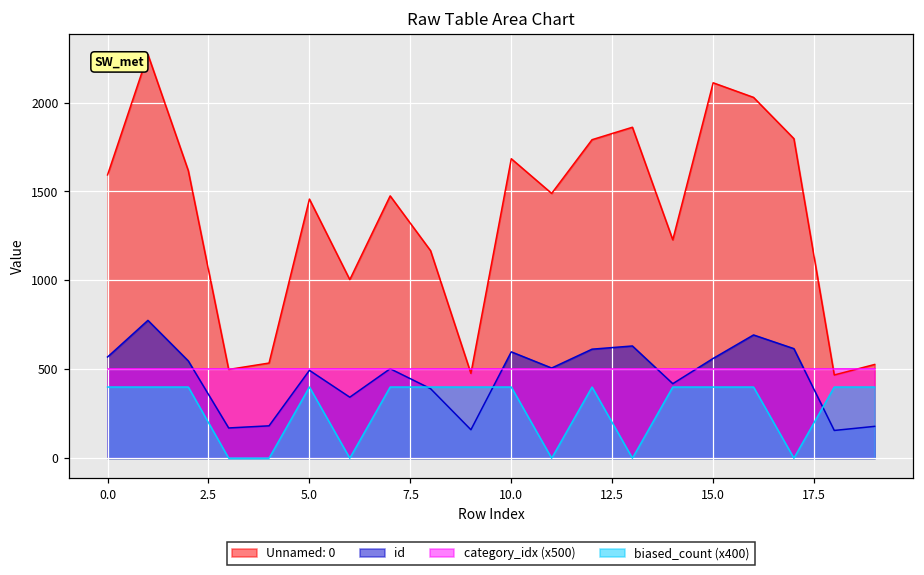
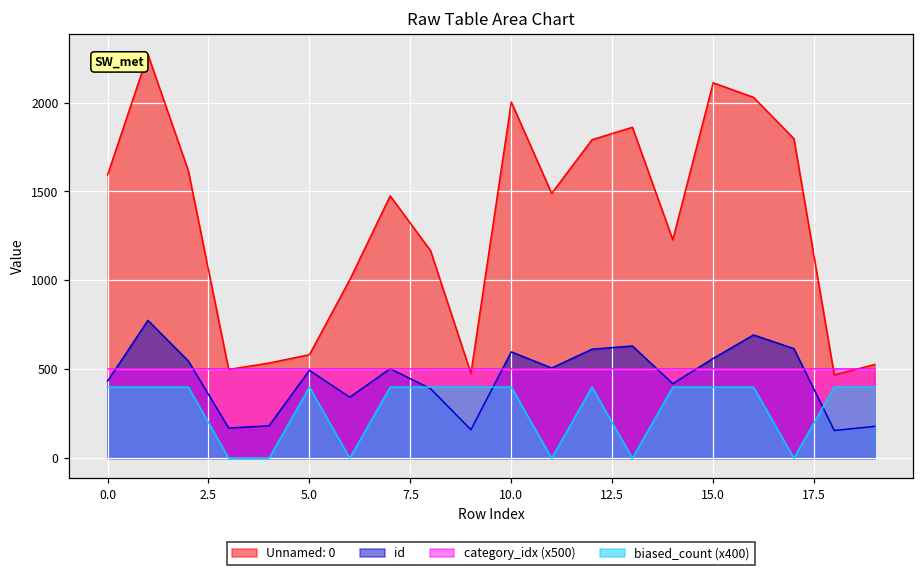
  {
    "Unnamed: 0": {
      "0.0": 1590,
-     "5.0": 1460,
-     "10.0": 1680,
+     "5.0": 580,
+     "10.0": 2000,
      "15.0": 2110
    },
    "id": {
-     "0.0": 570,
+     "0.0": 430,
      "10.0": 600,
      "15.0": 560
    },
    "category_idx (x500)": {
      "0.0": 500,
      "10.0": 500,
      "15.0": 500
    },
    "biased_count (x400)": {
      "0.0": 400,
      "5.0": 400,
      "10.0": 400,
      "15.0": 400
    }
  }
